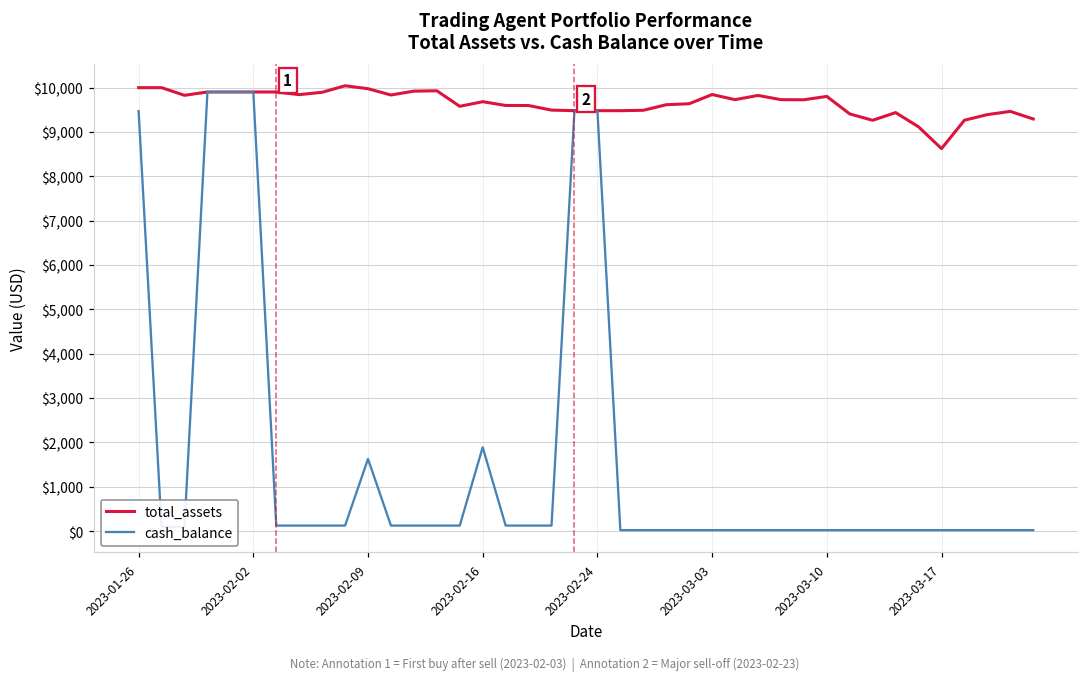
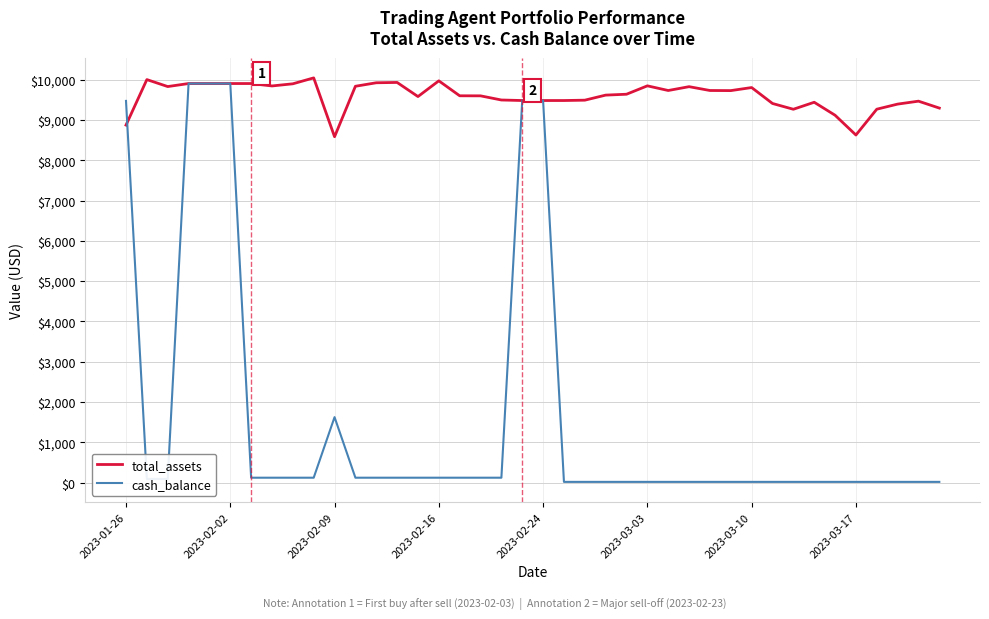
  {
    "total_assets": {
-     "2023-01-26": "$10,000",
-     "2023-02-09": "$10,000",
-     "2023-02-16": "$9,700",
+     "2023-01-26": "$8,900",
+     "2023-02-09": "$8,600",
+     "2023-02-16": "$10,000",
      "2023-03-03": "$9,800",
      "2023-03-10": "$9,800",
      "2023-03-17": "$8,600"
    },
    "cash_balance": {
      "2023-01-26": "$9,500",
      "2023-02-09": "$1,600",
-     "2023-02-16": "$1,900",
+     "2023-02-16": "$100",
      "2023-03-03": "$0",
      "2023-03-10": "$0",
      "2023-03-17": "$0"
    }
  }
